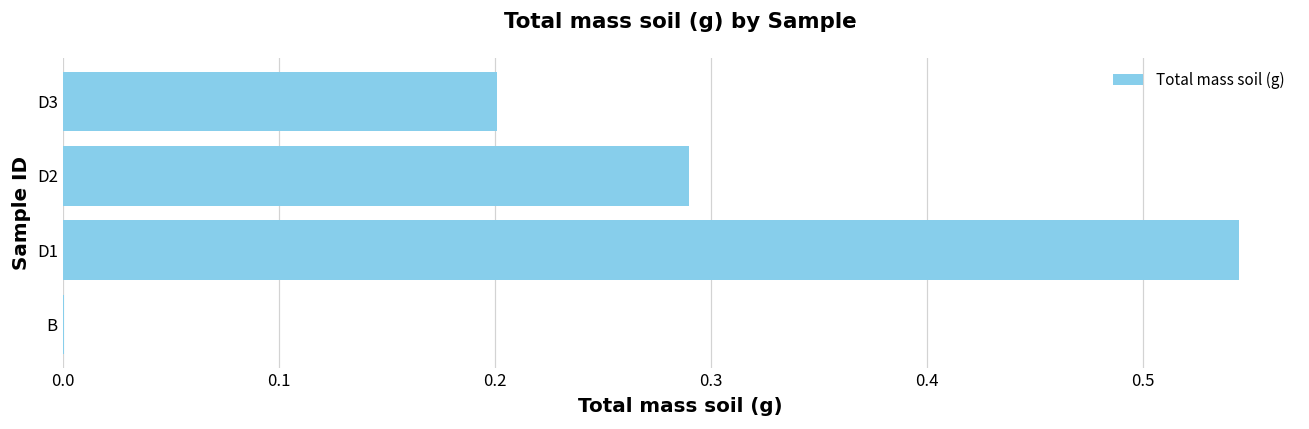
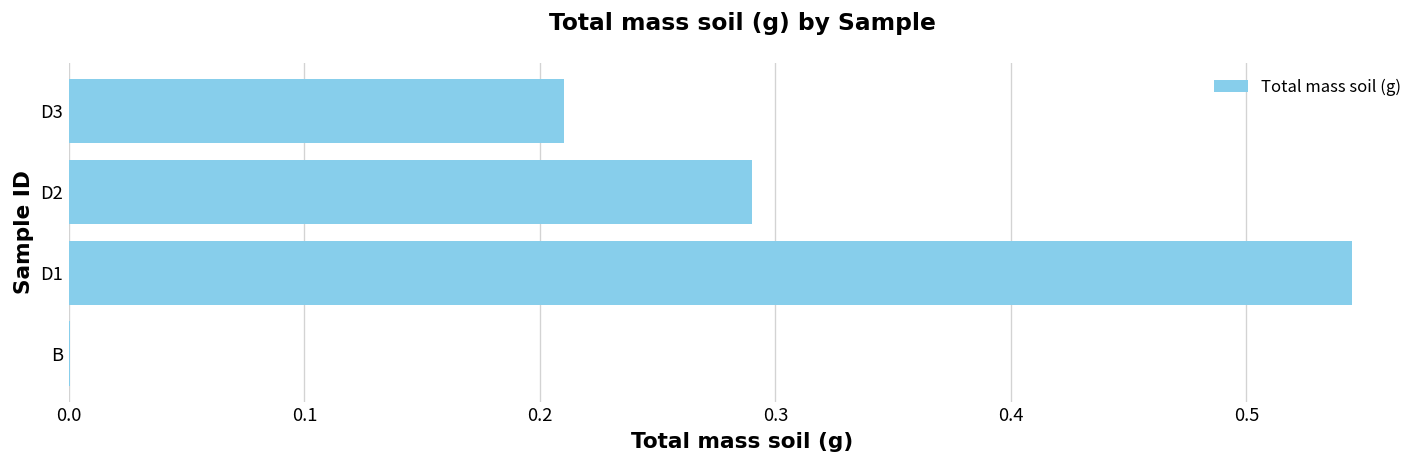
  {
-   "D3": 0.201,
+   "D3": 0.210,
    "D2": 0.290,
    "D1": 0.545
  }
